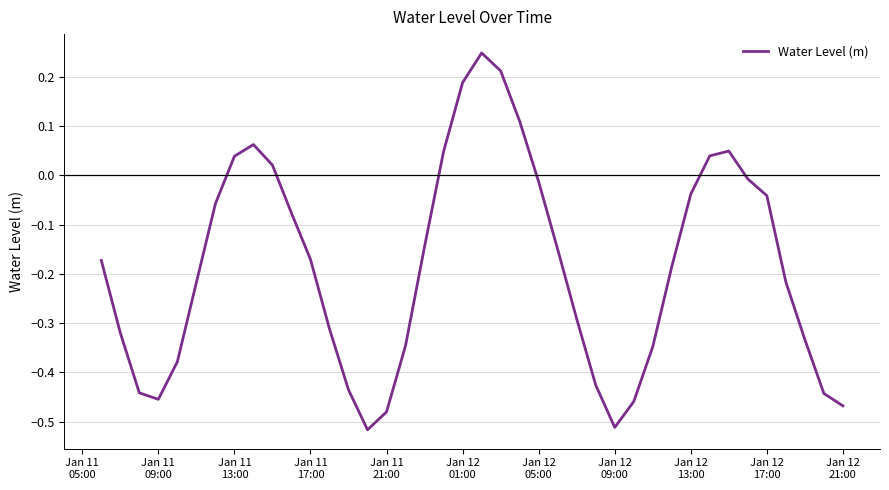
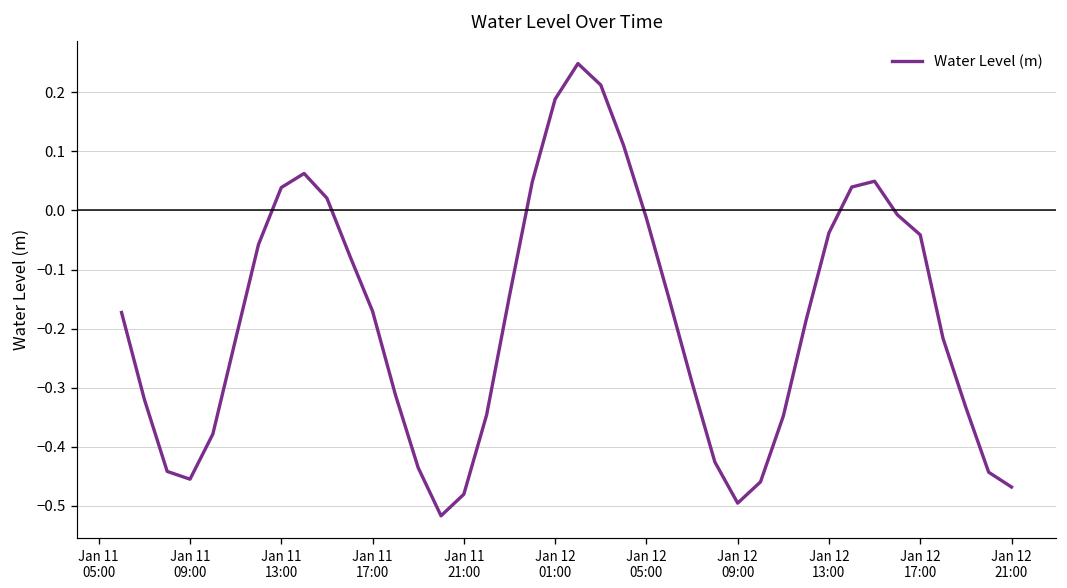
  {
    "Jan 11 09:00": -0.45,
    "Jan 11 13:00": 0.04,
    "Jan 11 17:00": -0.17,
    "Jan 11 21:00": -0.48,
    "Jan 12 01:00": 0.19,
    "Jan 12 05:00": -0.01,
-   "Jan 12 09:00": -0.51,
+   "Jan 12 09:00": -0.50,
    "Jan 12 13:00": -0.04,
    "Jan 12 17:00": -0.04,
    "Jan 12 21:00": -0.47
  }
